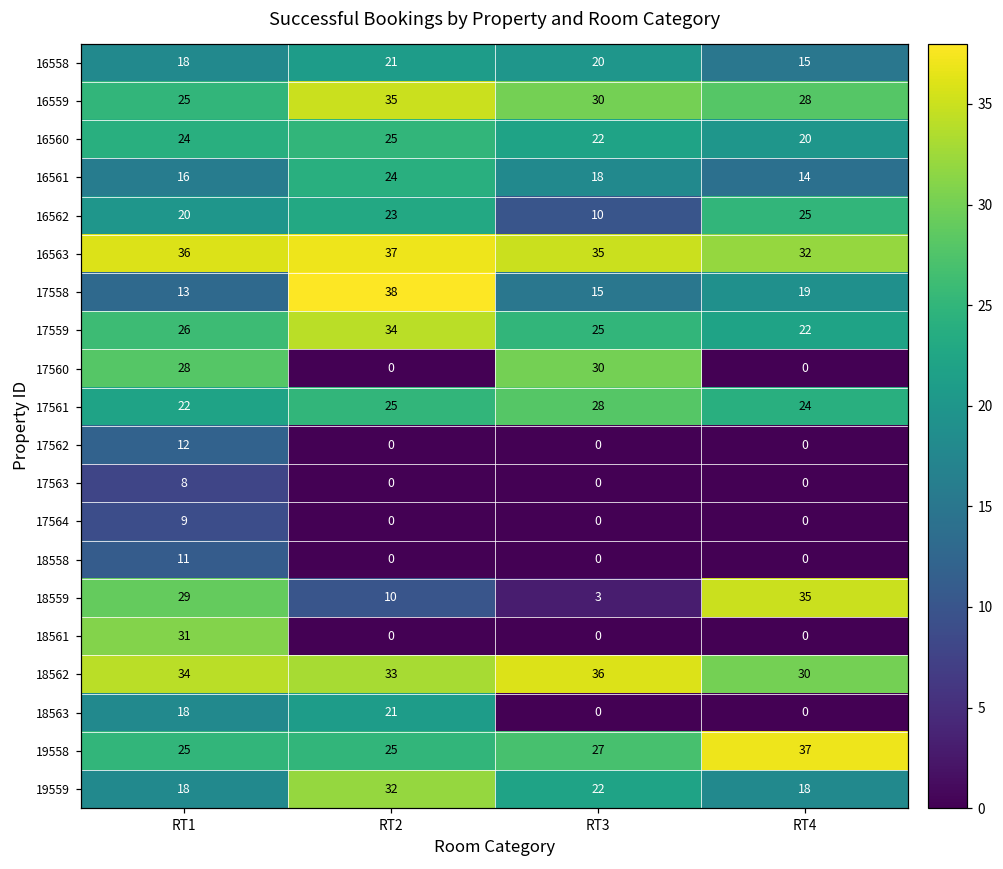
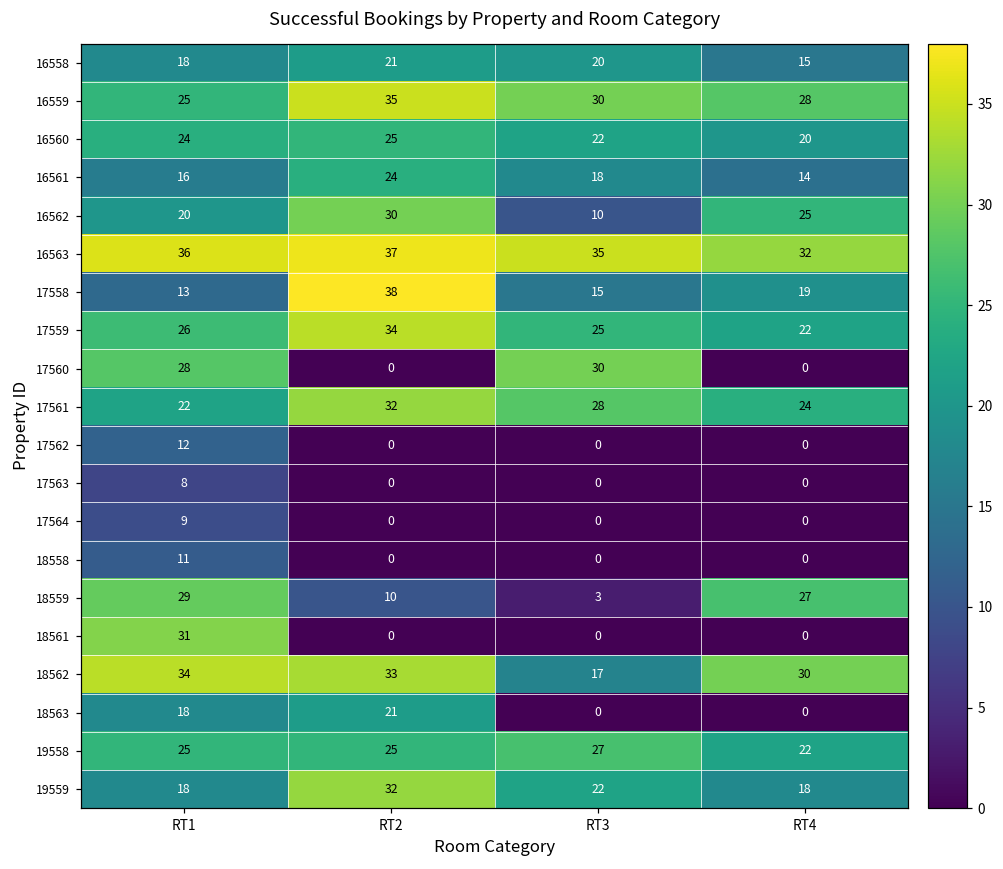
  {
    "16558": {
      "RT1": 18,
      "RT2": 21,
      "RT3": 20,
      "RT4": 15
    },
    "16559": {
      "RT1": 25,
      "RT2": 35,
      "RT3": 30,
      "RT4": 28
    },
    "16560": {
      "RT1": 24,
      "RT2": 25,
      "RT3": 22,
      "RT4": 20
    },
    "16561": {
      "RT1": 16,
      "RT2": 24,
      "RT3": 18,
      "RT4": 14
    },
    "16562": {
      "RT1": 20,
-     "RT2": 23,
+     "RT2": 30,
      "RT3": 10,
      "RT4": 25
    },
    "16563": {
      "RT1": 36,
      "RT2": 37,
      "RT3": 35,
      "RT4": 32
    },
    "17558": {
      "RT1": 13,
      "RT2": 38,
      "RT3": 15,
      "RT4": 19
    },
    "17559": {
      "RT1": 26,
      "RT2": 34,
      "RT3": 25,
      "RT4": 22
    },
    "17560": {
      "RT1": 28,
      "RT2": 0,
      "RT3": 30,
      "RT4": 0
    },
    "17561": {
      "RT1": 22,
-     "RT2": 25,
+     "RT2": 32,
      "RT3": 28,
      "RT4": 24
    },
    "17562": {
      "RT1": 12,
      "RT2": 0,
      "RT3": 0,
      "RT4": 0
    },
    "17563": {
      "RT1": 8,
      "RT2": 0,
      "RT3": 0,
      "RT4": 0
    },
    "17564": {
      "RT1": 9,
      "RT2": 0,
      "RT3": 0,
      "RT4": 0
    },
    "18558": {
      "RT1": 11,
      "RT2": 0,
      "RT3": 0,
      "RT4": 0
    },
    "18559": {
      "RT1": 29,
      "RT2": 10,
      "RT3": 3,
-     "RT4": 35
+     "RT4": 27
    },
    "18561": {
      "RT1": 31,
      "RT2": 0,
      "RT3": 0,
      "RT4": 0
    },
    "18562": {
      "RT1": 34,
      "RT2": 33,
-     "RT3": 36,
+     "RT3": 17,
      "RT4": 30
    },
    "18563": {
      "RT1": 18,
      "RT2": 21,
      "RT3": 0,
      "RT4": 0
    },
    "19558": {
      "RT1": 25,
      "RT2": 25,
      "RT3": 27,
-     "RT4": 37
+     "RT4": 22
    },
    "19559": {
      "RT1": 18,
      "RT2": 32,
      "RT3": 22,
      "RT4": 18
    }
  }
